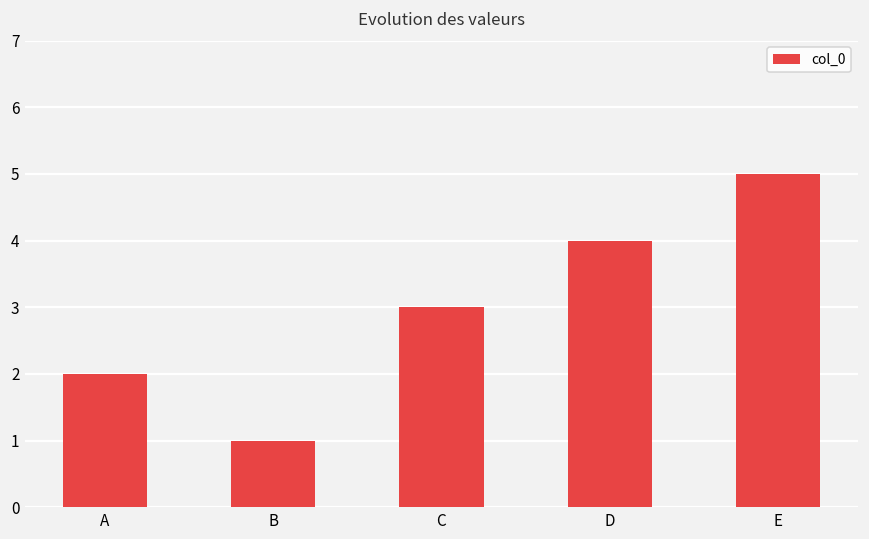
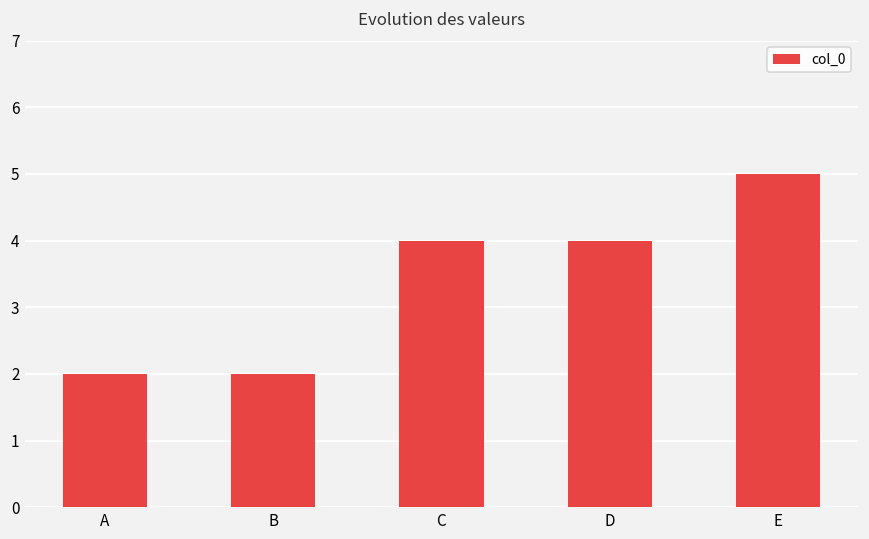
  {
    "A": 2,
-   "B": 1,
-   "C": 3,
+   "B": 2,
+   "C": 4,
    "D": 4,
    "E": 5
  }
